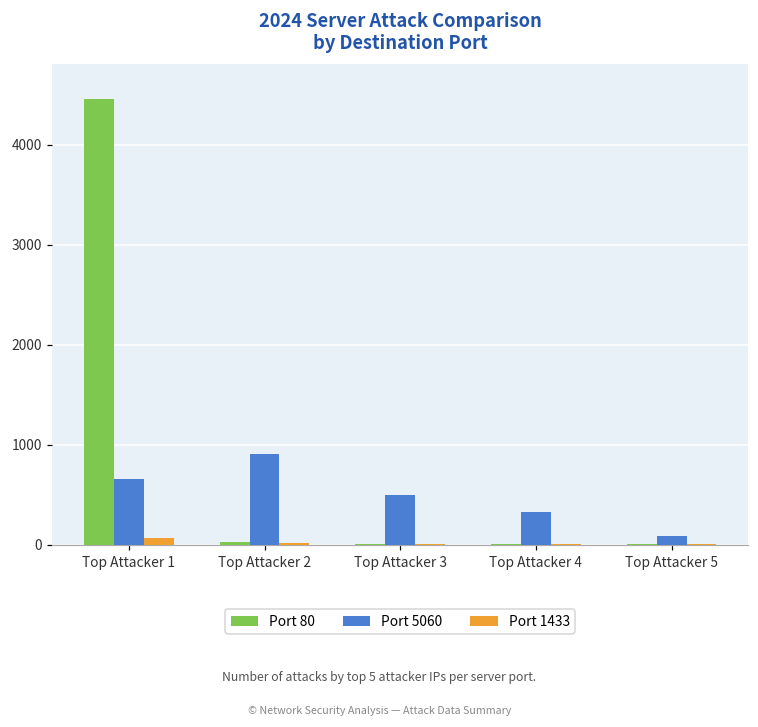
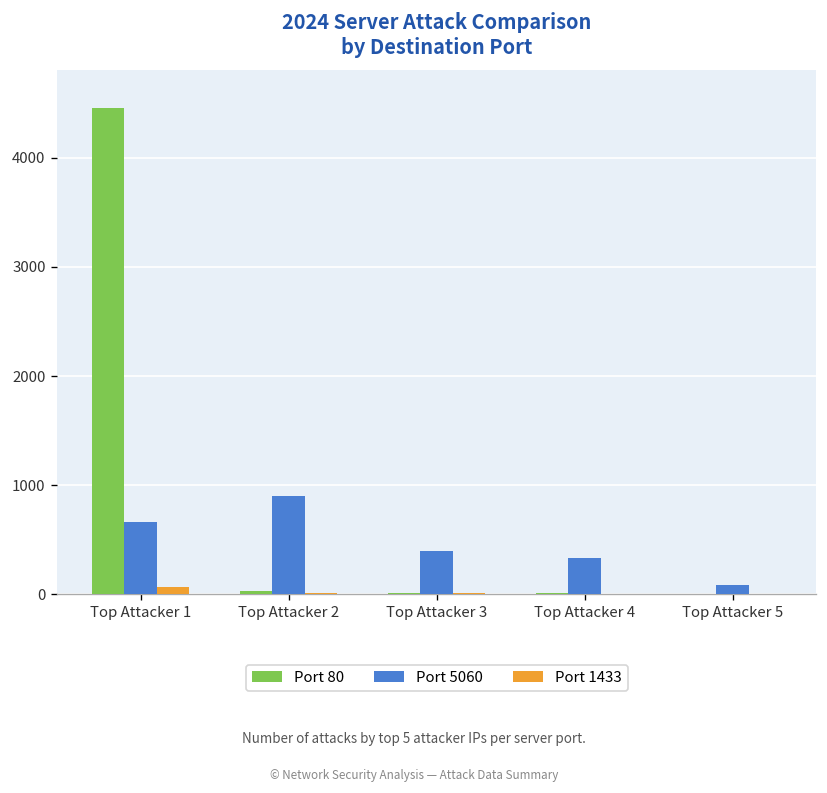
  {
    "Port 80": {
      "Top Attacker 1": 4500,
      "Top Attacker 2": 0
    },
    "Port 5060": {
      "Top Attacker 1": 700,
      "Top Attacker 2": 900,
-     "Top Attacker 3": 500,
+     "Top Attacker 3": 400,
      "Top Attacker 4": 300,
      "Top Attacker 5": 100
    },
    "Port 1433": {
      "Top Attacker 1": 100
    }
  }
